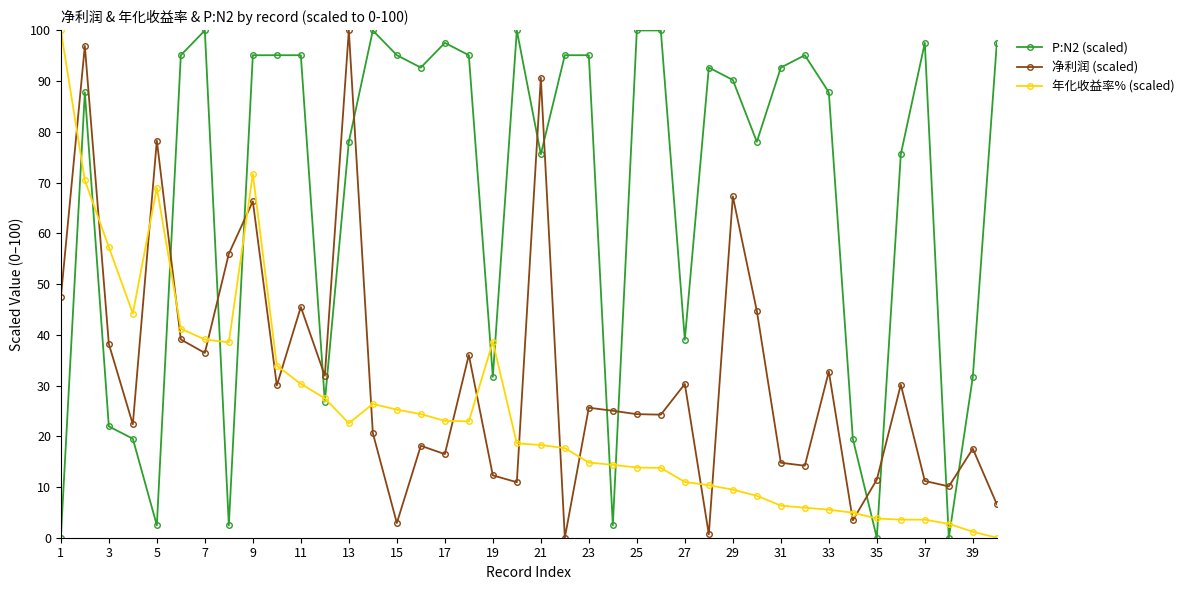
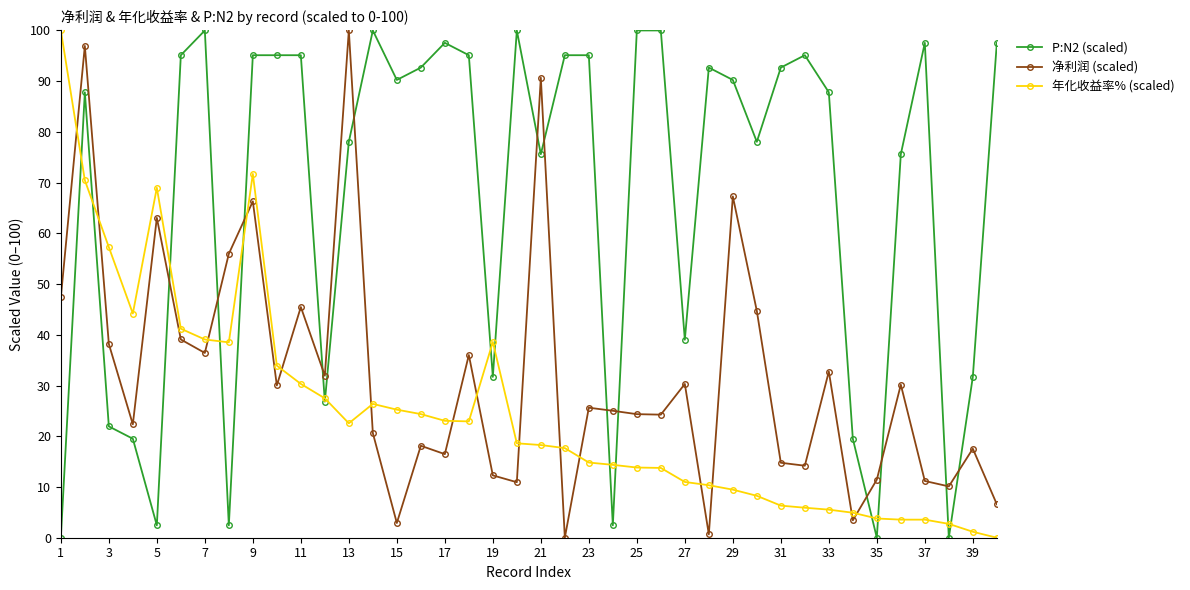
  {
    "P:N2 (scaled)": {
      "1": 0,
      "3": 22,
      "5": 2,
      "7": 100,
      "9": 95,
      "11": 95,
      "13": 78,
-     "15": 95,
+     "15": 90,
      "17": 98,
      "19": 32,
      "21": 76,
      "23": 95,
      "25": 100,
      "27": 39,
      "29": 90,
      "31": 93,
      "33": 88,
      "35": 0,
      "37": 98,
      "39": 32
    },
    "净利润 (scaled)": {
      "1": 47,
      "3": 38,
-     "5": 78,
+     "5": 63,
      "7": 36,
      "9": 66,
      "11": 45,
      "13": 100,
      "15": 3,
      "17": 16,
      "19": 12,
      "21": 91,
      "23": 26,
      "25": 24,
      "27": 30,
      "29": 67,
      "31": 15,
      "33": 33,
      "35": 11,
      "37": 11,
      "39": 18
    },
    "年化收益率% (scaled)": {
      "1": 100,
      "3": 57,
      "5": 69,
      "7": 39,
      "9": 72,
      "11": 30,
      "13": 23,
      "15": 25,
      "17": 23,
      "19": 39,
      "21": 18,
      "23": 15,
      "25": 14,
      "27": 11,
      "29": 9,
      "31": 6,
      "33": 6,
      "35": 4,
      "37": 4,
      "39": 1
    }
  }
